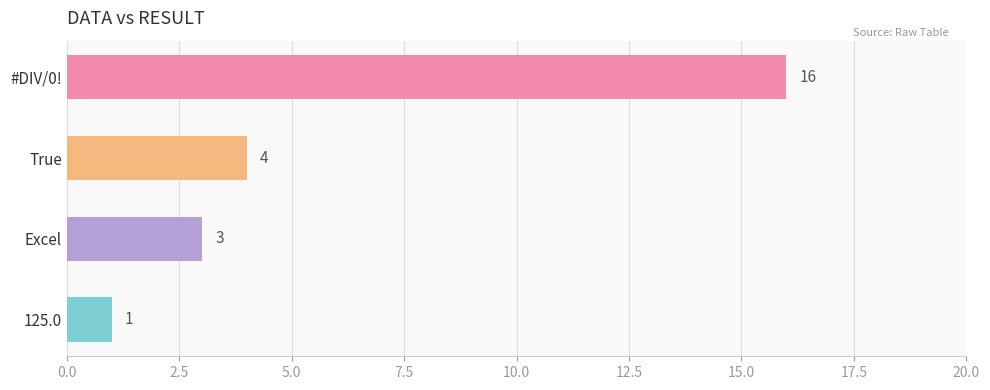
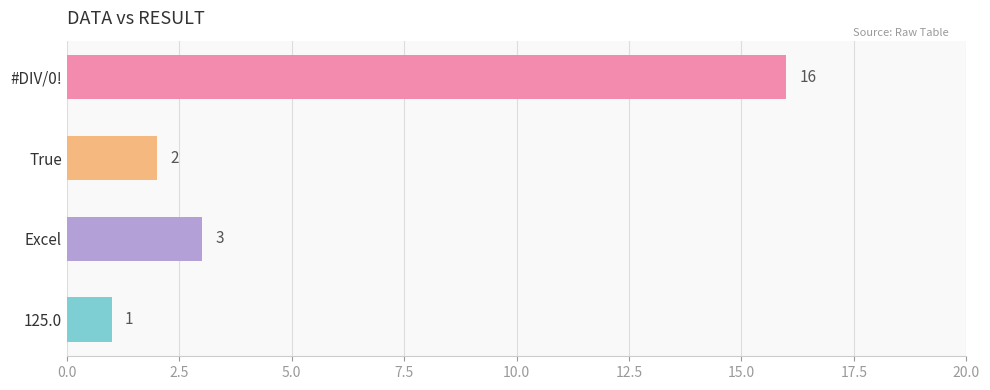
  {
    "#DIV/0!": 16,
-   "True": 4,
+   "True": 2,
    "Excel": 3,
    "125.0": 1
  }
